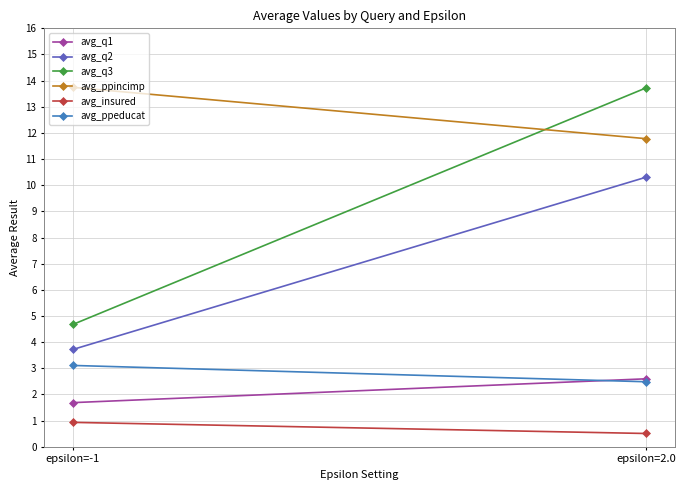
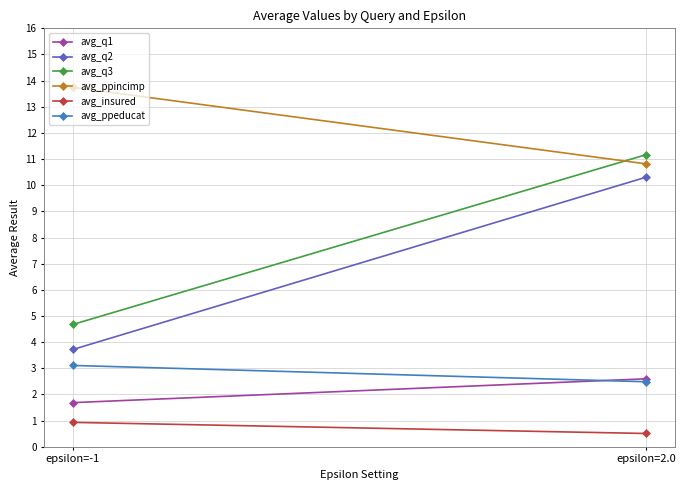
  {
    "avg_q1": {
      "epsilon=-1": 1.7,
      "epsilon=2.0": 2.6
    },
    "avg_q3": {
      "epsilon=-1": 4.7,
-     "epsilon=2.0": 13.7
+     "epsilon=2.0": 11.2
    },
    "avg_ppincimp": {
-     "epsilon=2.0": 11.8
+     "epsilon=2.0": 10.8
    },
    "avg_insured": {
      "epsilon=-1": 0.9,
      "epsilon=2.0": 0.5
    }
  }
